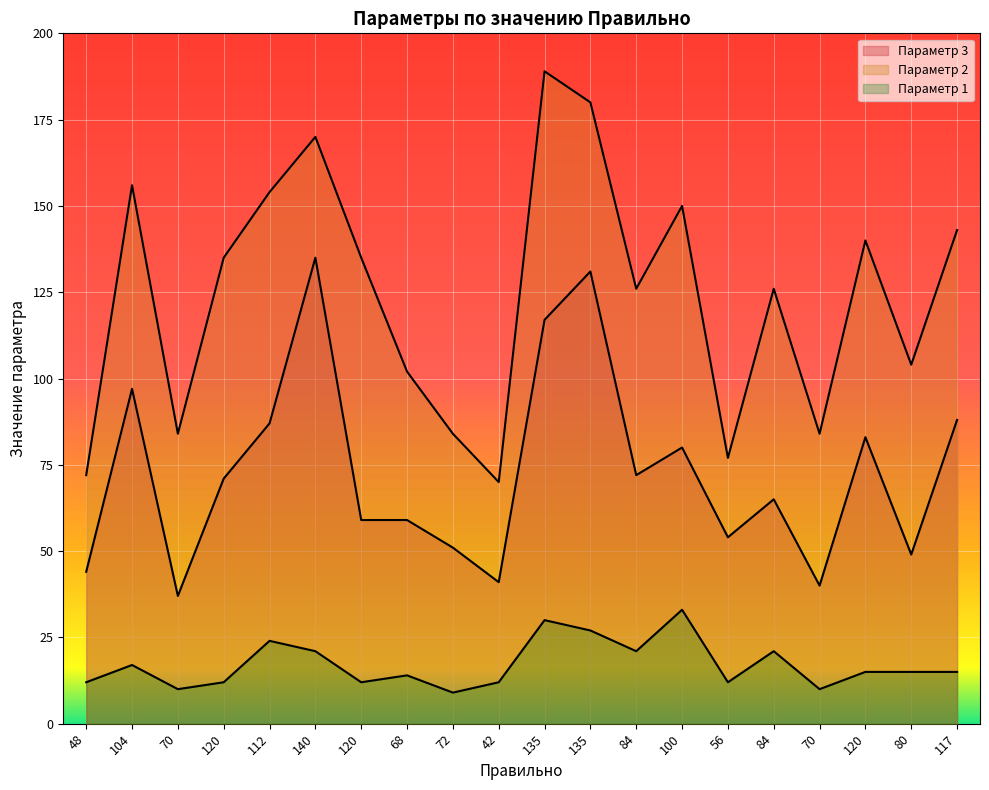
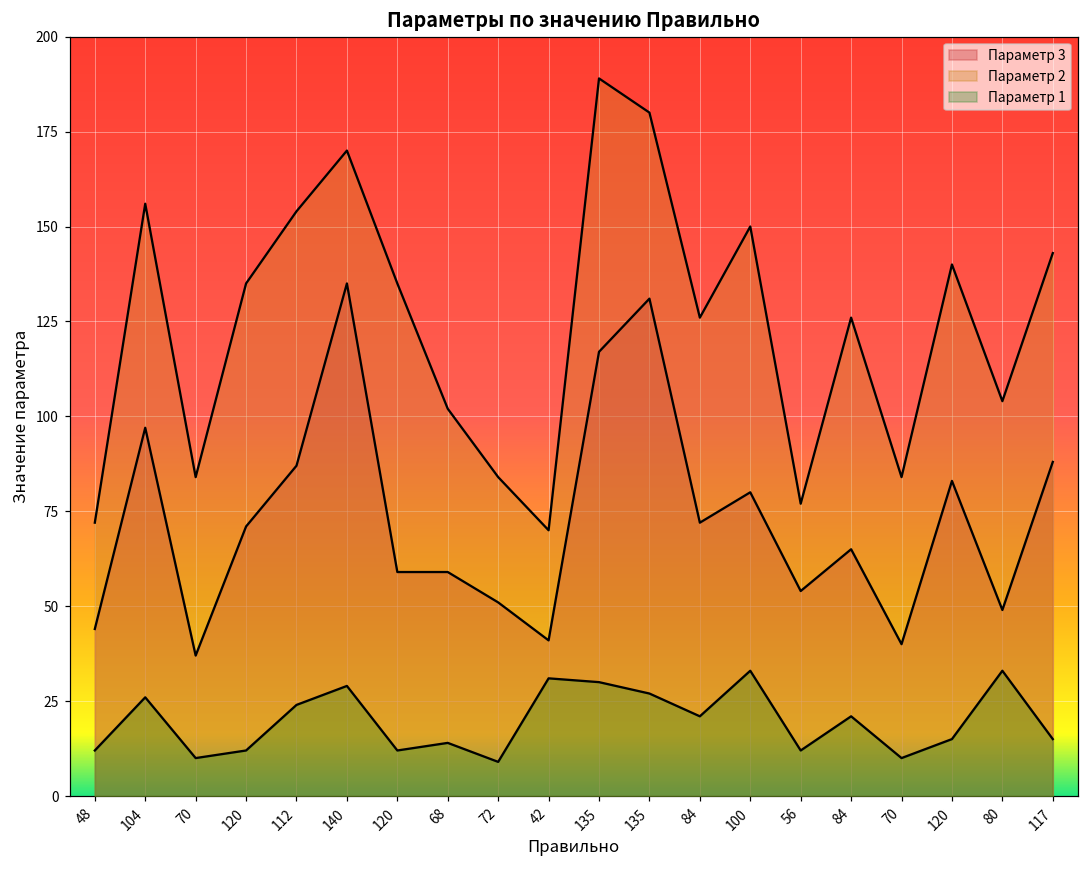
  {
    "Параметр 1": {
      "48": 12,
-     "104": 17,
+     "104": 26,
      "112": 24,
-     "140": 21,
+     "140": 29,
      "68": 14,
      "72": 9,
-     "42": 12,
+     "42": 31,
      "100": 33,
      "56": 12,
-     "80": 15,
+     "80": 33,
      "117": 15
    }
  }
